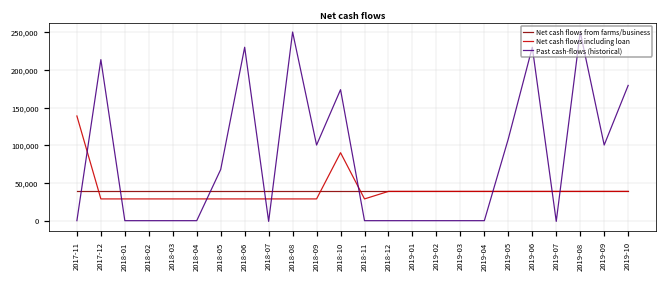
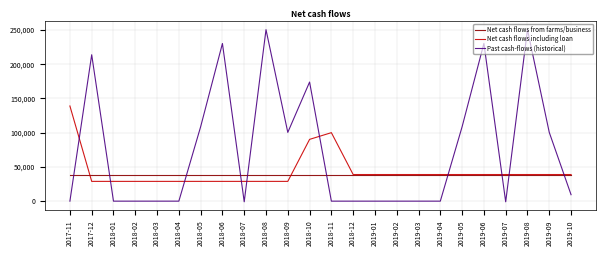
  {
    "Net cash flows from farms/business": {
      "2017-11": "40,000",
      "2017-12": "40,000",
      "2018-01": "40,000",
      "2018-02": "40,000",
      "2018-03": "40,000",
      "2018-04": "40,000",
      "2018-05": "40,000",
      "2018-06": "40,000",
      "2018-07": "40,000",
      "2018-08": "40,000",
      "2018-09": "40,000",
      "2018-10": "40,000",
      "2018-11": "40,000"
    },
    "Net cash flows including loan": {
      "2017-11": "140,000",
      "2017-12": "30,000",
      "2018-01": "30,000",
      "2018-02": "30,000",
      "2018-03": "30,000",
      "2018-04": "30,000",
      "2018-05": "30,000",
      "2018-06": "30,000",
      "2018-07": "30,000",
      "2018-08": "30,000",
      "2018-09": "30,000",
      "2018-10": "90,000",
-     "2018-11": "30,000"
+     "2018-11": "100,000"
    },
    "Past cash-flows (historical)": {
      "2017-11": "0",
      "2017-12": "210,000",
      "2018-01": "0",
      "2018-02": "0",
      "2018-03": "0",
      "2018-04": "0",
-     "2018-05": "70,000",
+     "2018-05": "110,000",
      "2018-06": "230,000",
      "2018-07": "0",
      "2018-08": "250,000",
      "2018-09": "100,000",
      "2018-10": "170,000",
      "2018-11": "0",
      "2018-12": "0",
      "2019-01": "0",
      "2019-02": "0",
      "2019-03": "0",
      "2019-04": "0",
      "2019-05": "110,000",
      "2019-07": "0",
      "2019-09": "100,000",
-     "2019-10": "180,000"
+     "2019-10": "10,000"
    }
  }
